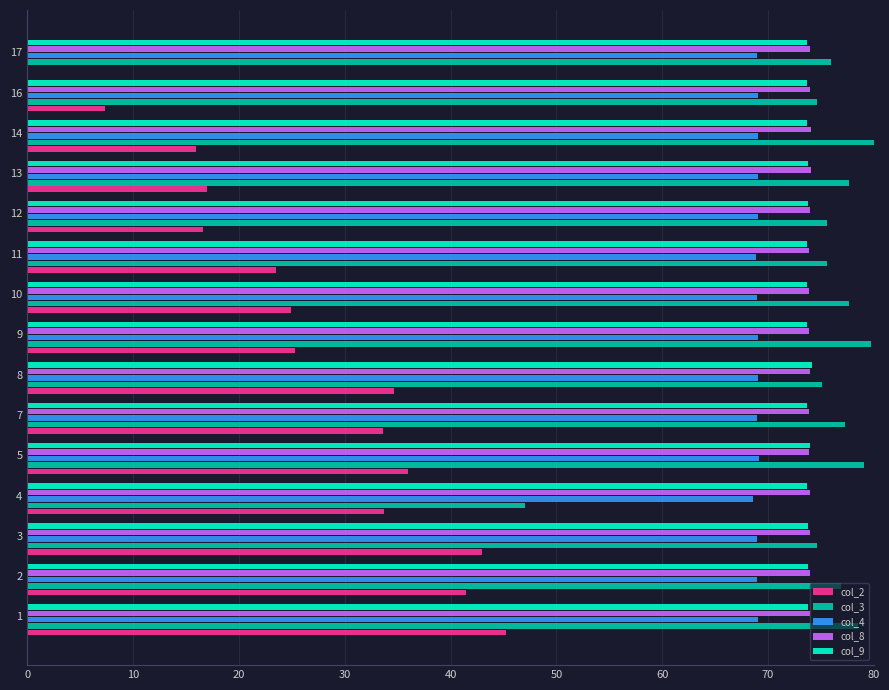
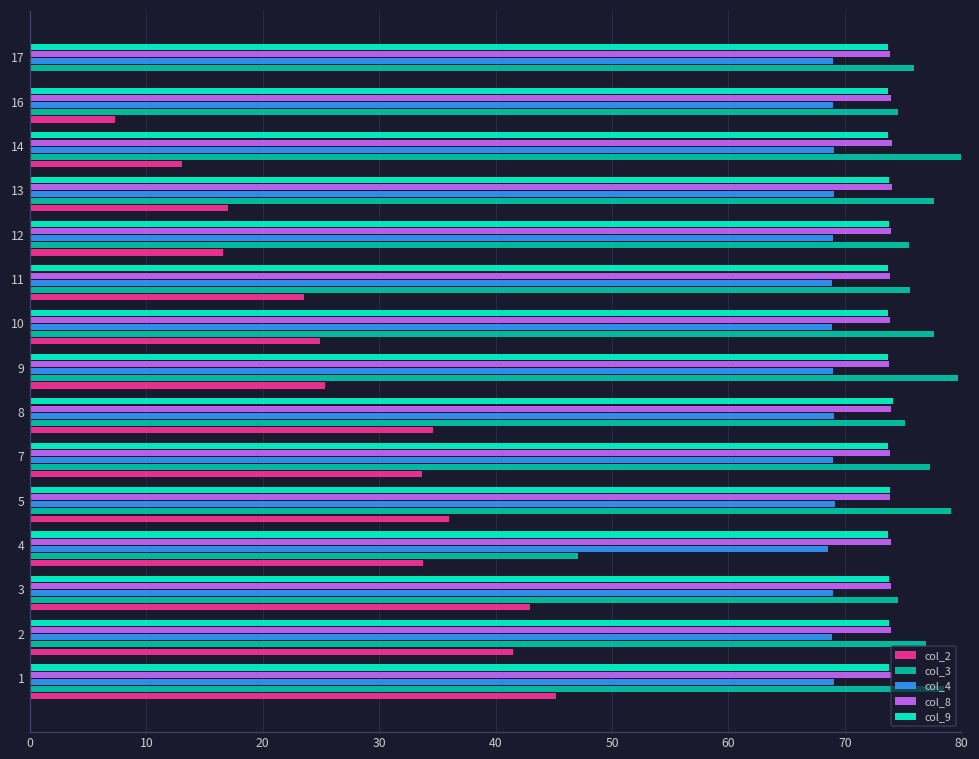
  {
    "col_2": {
      "17": 0.0,
      "16": 7.3,
-     "14": 16.0,
+     "14": 13.0,
      "13": 17.0,
      "12": 16.6,
      "11": 23.5,
      "10": 24.9,
      "9": 25.3,
      "8": 34.6,
      "7": 33.7,
      "5": 36.0,
      "4": 33.7,
      "3": 43.0,
      "2": 41.5,
      "1": 45.2
    },
    "col_3": {
      "17": 76.0,
      "16": 74.6,
      "14": 80.0,
      "13": 77.6,
      "12": 75.5,
      "11": 75.6,
      "10": 77.7,
      "9": 79.7,
      "8": 75.1,
      "7": 77.3,
      "5": 79.1,
      "4": 47.1,
      "3": 74.6
    },
    "col_4": {
      "17": 69.0,
      "16": 69.0,
      "14": 69.1,
      "13": 69.1,
      "12": 69.0,
      "11": 68.9,
      "10": 68.9,
      "9": 69.0,
      "8": 69.1,
      "7": 68.9,
      "5": 69.1,
      "4": 68.6,
      "3": 69.0,
      "2": 68.9,
      "1": 69.1
    },
    "col_8": {
      "17": 73.9,
      "16": 73.9,
      "14": 74.0,
      "13": 74.0,
      "12": 74.0,
      "11": 73.9,
      "10": 73.9,
      "9": 73.8,
      "8": 73.9,
      "7": 73.9,
      "5": 73.9,
      "4": 74.0,
      "3": 74.0,
      "2": 73.9
    },
    "col_9": {
      "17": 73.7,
      "16": 73.7,
      "14": 73.7,
      "13": 73.8,
      "12": 73.8,
      "11": 73.7,
      "10": 73.7,
      "9": 73.7,
      "8": 74.1,
      "7": 73.7,
      "5": 73.9,
      "4": 73.7,
      "3": 73.8,
      "2": 73.8,
      "1": 73.8
    }
  }
